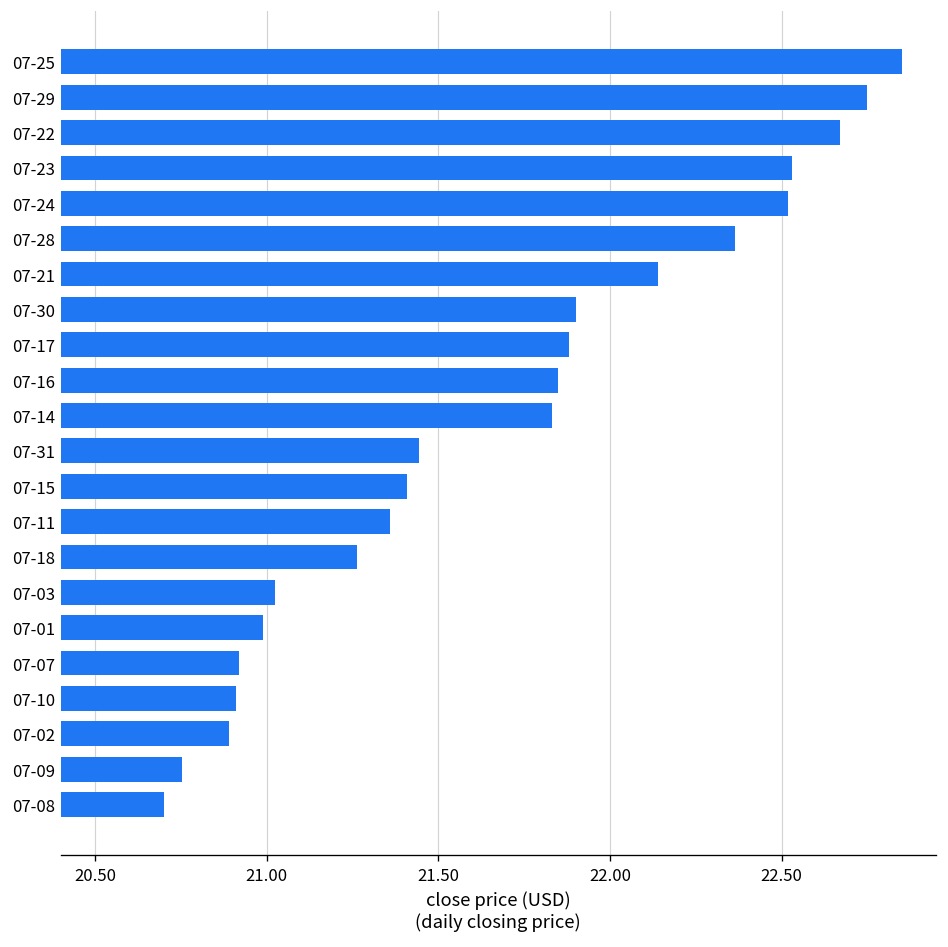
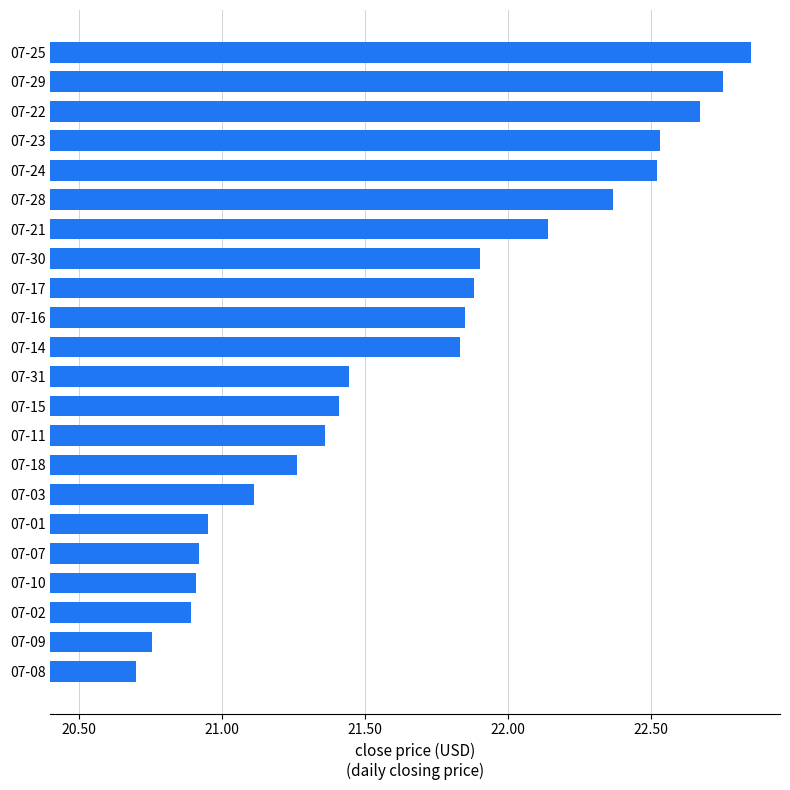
  {
    "07-25": 22.85,
    "07-29": 22.75,
    "07-22": 22.67,
    "07-23": 22.53,
    "07-24": 22.52,
    "07-28": 22.37,
    "07-21": 22.14,
    "07-30": 21.90,
    "07-17": 21.88,
    "07-16": 21.85,
    "07-14": 21.83,
    "07-31": 21.45,
    "07-15": 21.41,
    "07-11": 21.36,
    "07-18": 21.26,
-   "07-03": 21.03,
-   "07-01": 20.99,
+   "07-03": 21.11,
+   "07-01": 20.95,
    "07-07": 20.92,
    "07-10": 20.91,
    "07-02": 20.89,
    "07-09": 20.76,
    "07-08": 20.70
  }
